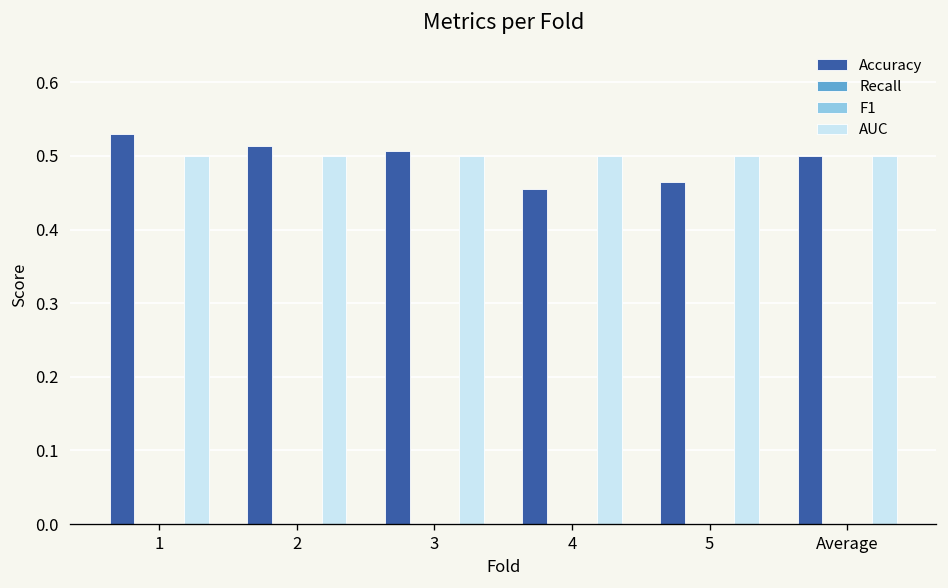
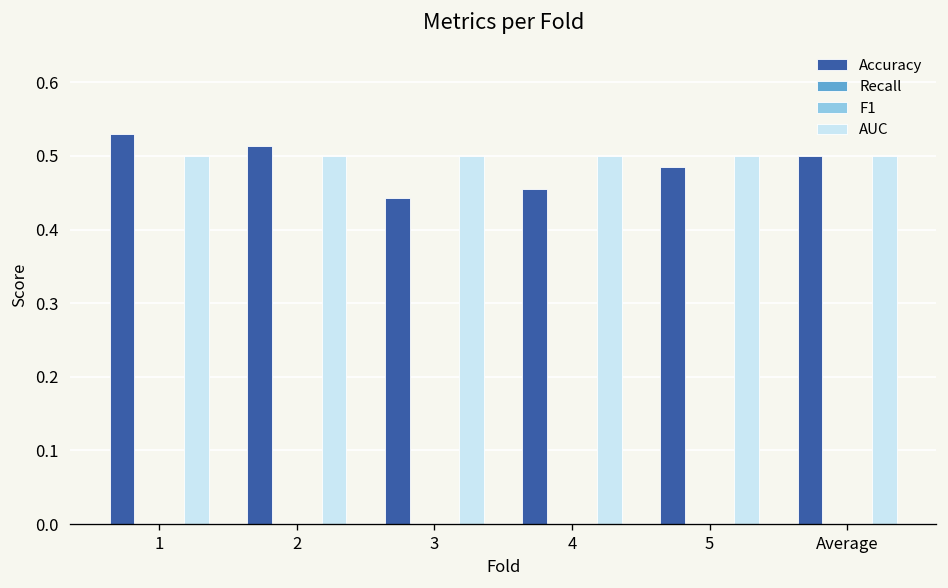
  {
    "Accuracy": {
      "1": 0.53,
      "2": 0.51,
-     "3": 0.51,
+     "3": 0.44,
      "4": 0.46,
-     "5": 0.46,
+     "5": 0.49,
      "Average": 0.50
    },
    "Recall": {
      "1": 0.00,
      "2": 0.00,
      "3": 0.00,
      "4": 0.00,
      "5": 0.00,
      "Average": 0.00
    },
    "F1": {
      "1": 0.00,
      "2": 0.00,
      "3": 0.00,
      "4": 0.00,
      "5": 0.00,
      "Average": 0.00
    },
    "AUC": {
      "1": 0.50,
      "2": 0.50,
      "3": 0.50,
      "4": 0.50,
      "5": 0.50,
      "Average": 0.50
    }
  }
